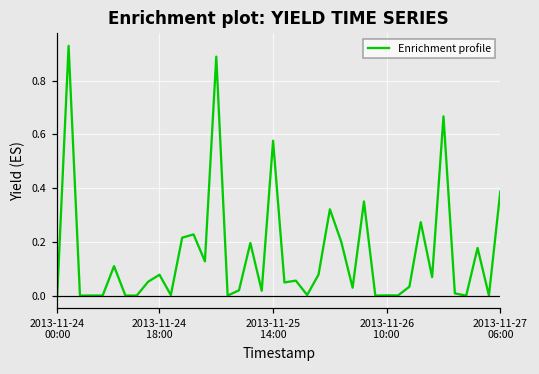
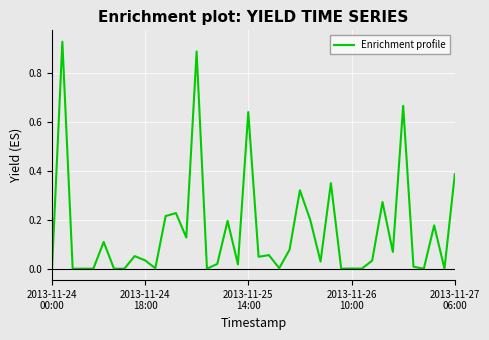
  {
    "2013-11-24 00:00": 0.00,
-   "2013-11-24 18:00": 0.08,
-   "2013-11-25 14:00": 0.58,
+   "2013-11-24 18:00": 0.03,
+   "2013-11-25 14:00": 0.64,
    "2013-11-26 10:00": 0.00,
    "2013-11-27 06:00": 0.39
  }
